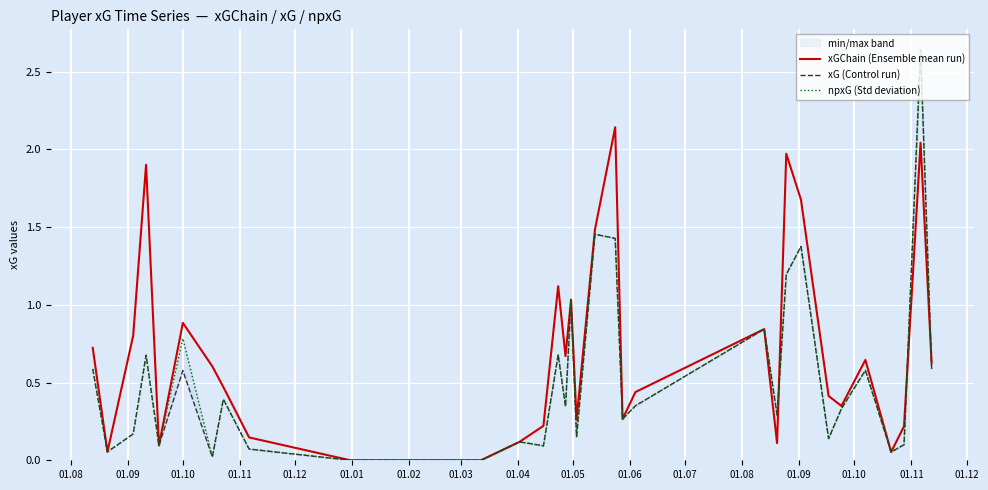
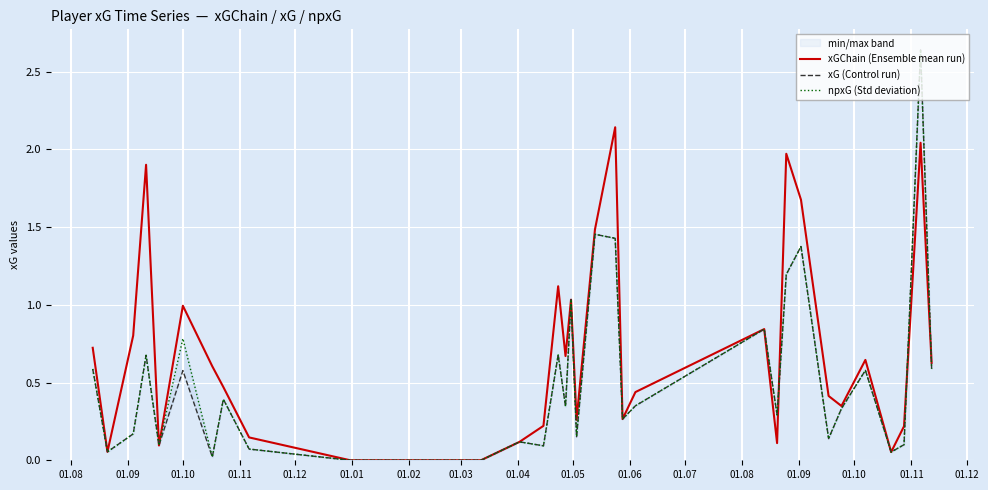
  {
    "xGChain (Ensemble mean run)": {
-     "01.10": 0.88
+     "01.10": 0.99
    },
    "xG (Control run)": {
      "01.10": 0.58
    },
    "min/max band": {
      "01.10": 0.78
    }
  }
